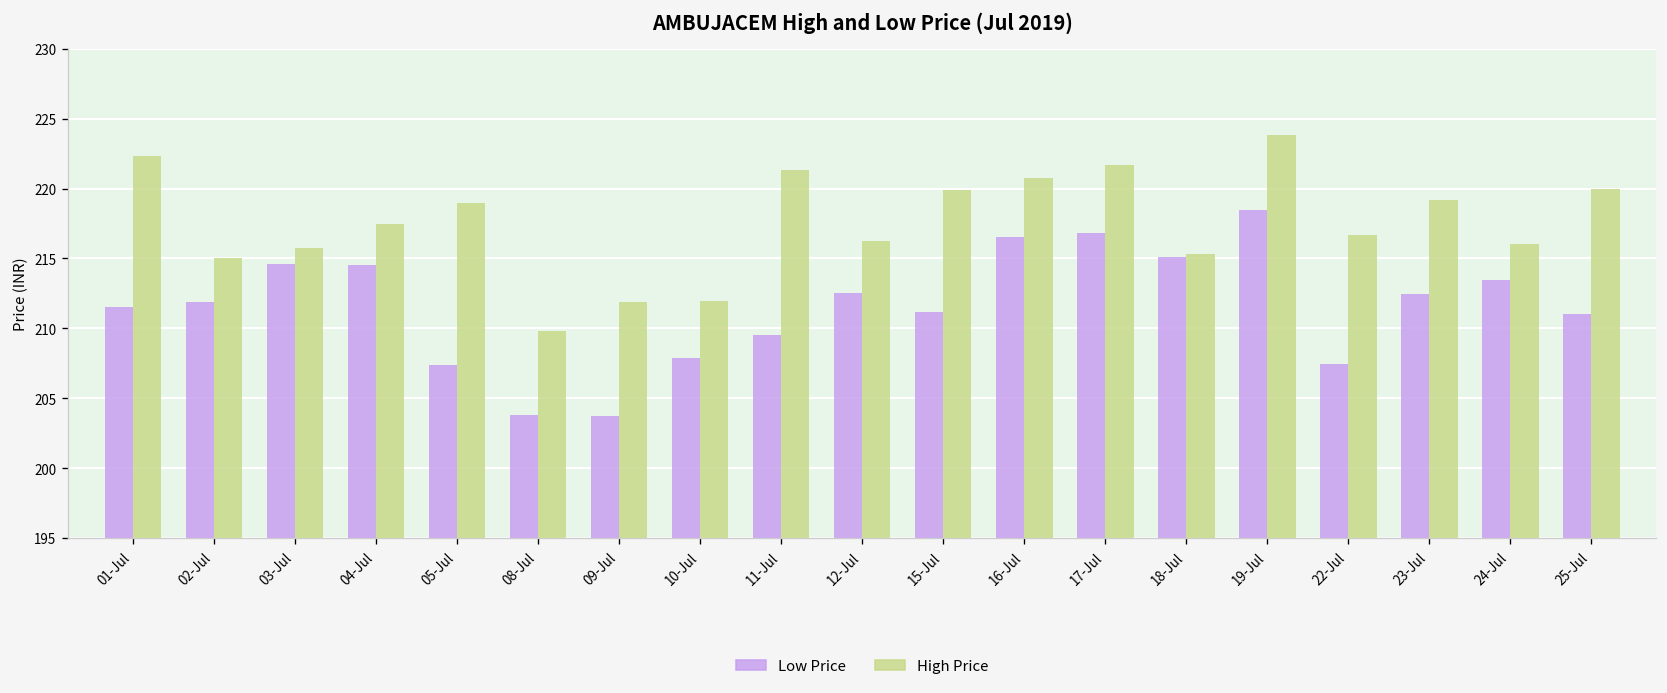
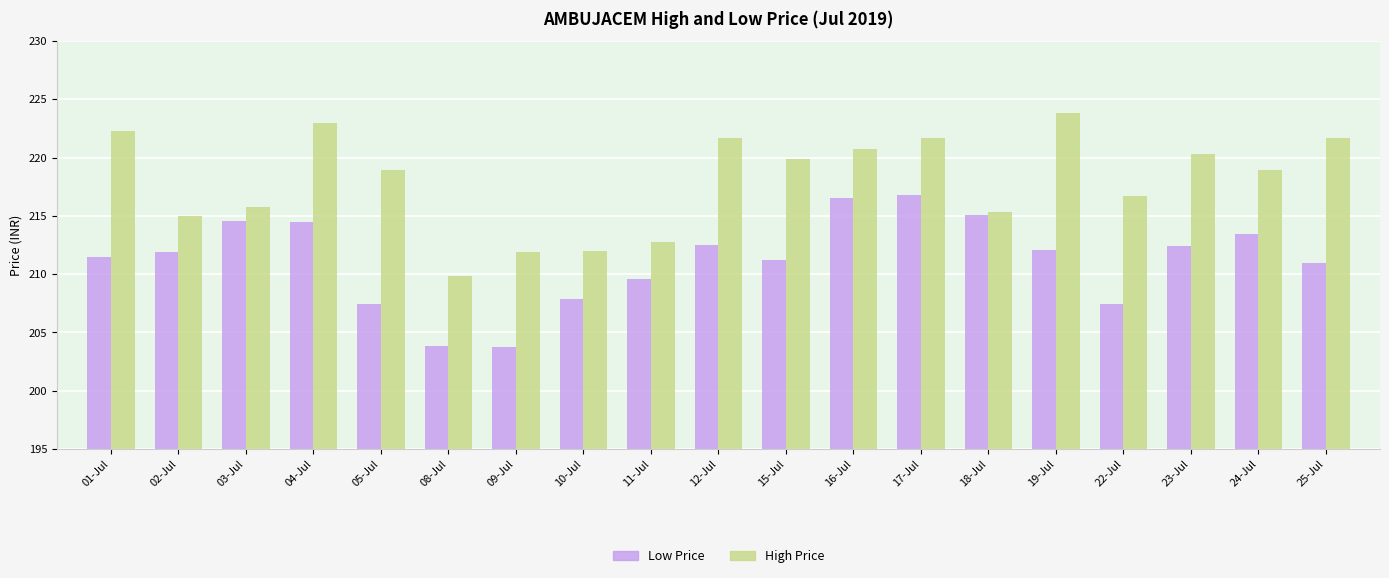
  {
    "Low Price": {
      "01-Jul": 211.5,
      "02-Jul": 211.9,
      "03-Jul": 214.6,
      "04-Jul": 214.5,
      "05-Jul": 207.4,
      "08-Jul": 203.8,
      "09-Jul": 203.8,
      "10-Jul": 207.9,
      "11-Jul": 209.6,
      "12-Jul": 212.5,
      "15-Jul": 211.2,
      "16-Jul": 216.6,
      "17-Jul": 216.8,
      "18-Jul": 215.1,
-     "19-Jul": 218.4,
+     "19-Jul": 212.1,
      "22-Jul": 207.4,
      "23-Jul": 212.4,
      "24-Jul": 213.5,
      "25-Jul": 211.0
    },
    "High Price": {
      "01-Jul": 222.3,
      "02-Jul": 215.0,
      "03-Jul": 215.8,
-     "04-Jul": 217.5,
+     "04-Jul": 223.0,
      "05-Jul": 219.0,
      "08-Jul": 209.9,
      "09-Jul": 211.9,
      "10-Jul": 212.0,
-     "11-Jul": 221.3,
-     "12-Jul": 216.3,
+     "11-Jul": 212.8,
+     "12-Jul": 221.7,
      "15-Jul": 219.9,
      "16-Jul": 220.8,
      "17-Jul": 221.7,
      "18-Jul": 215.3,
      "19-Jul": 223.8,
      "22-Jul": 216.7,
-     "23-Jul": 219.2,
-     "24-Jul": 216.0,
-     "25-Jul": 220.0
+     "23-Jul": 220.3,
+     "24-Jul": 219.0,
+     "25-Jul": 221.7
    }
  }
